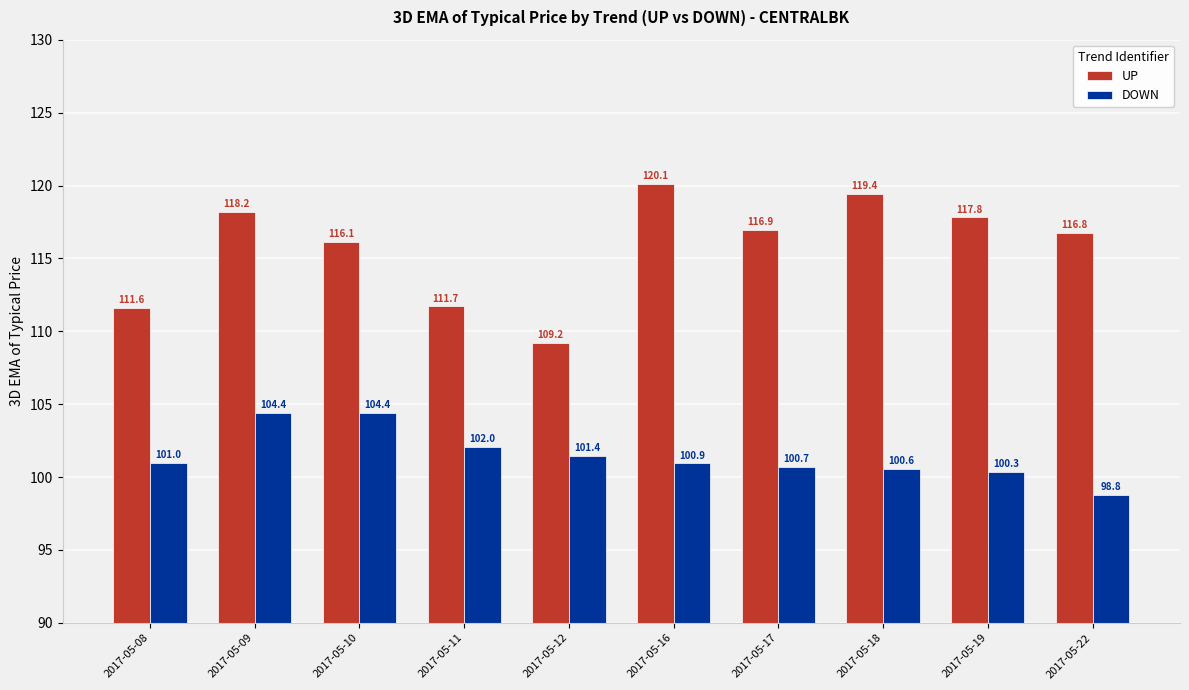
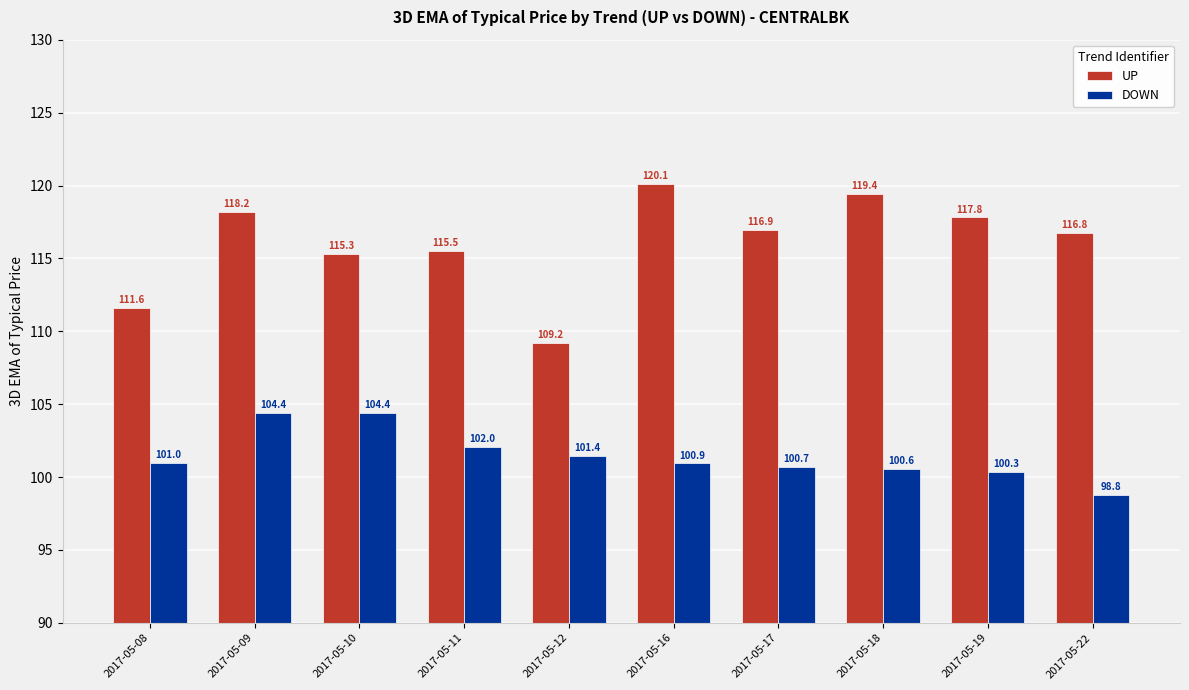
  {
    "UP": {
      "2017-05-08": 111.6,
      "2017-05-09": 118.2,
-     "2017-05-10": 116.1,
-     "2017-05-11": 111.7,
+     "2017-05-10": 115.3,
+     "2017-05-11": 115.5,
      "2017-05-12": 109.2,
      "2017-05-16": 120.1,
      "2017-05-17": 116.9,
      "2017-05-18": 119.4,
      "2017-05-19": 117.8,
      "2017-05-22": 116.8
    },
    "DOWN": {
      "2017-05-08": 101.0,
      "2017-05-09": 104.4,
      "2017-05-10": 104.4,
      "2017-05-11": 102.0,
      "2017-05-12": 101.4,
      "2017-05-16": 100.9,
      "2017-05-17": 100.7,
      "2017-05-18": 100.6,
      "2017-05-19": 100.3,
      "2017-05-22": 98.8
    }
  }
